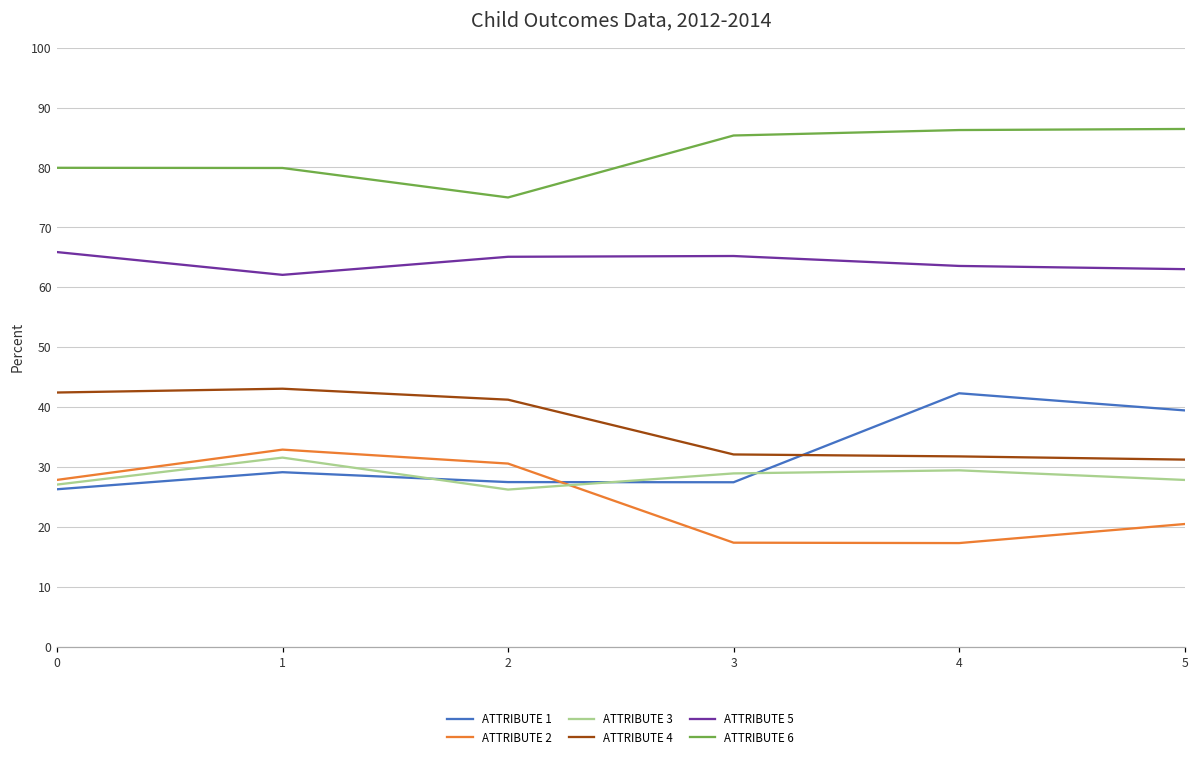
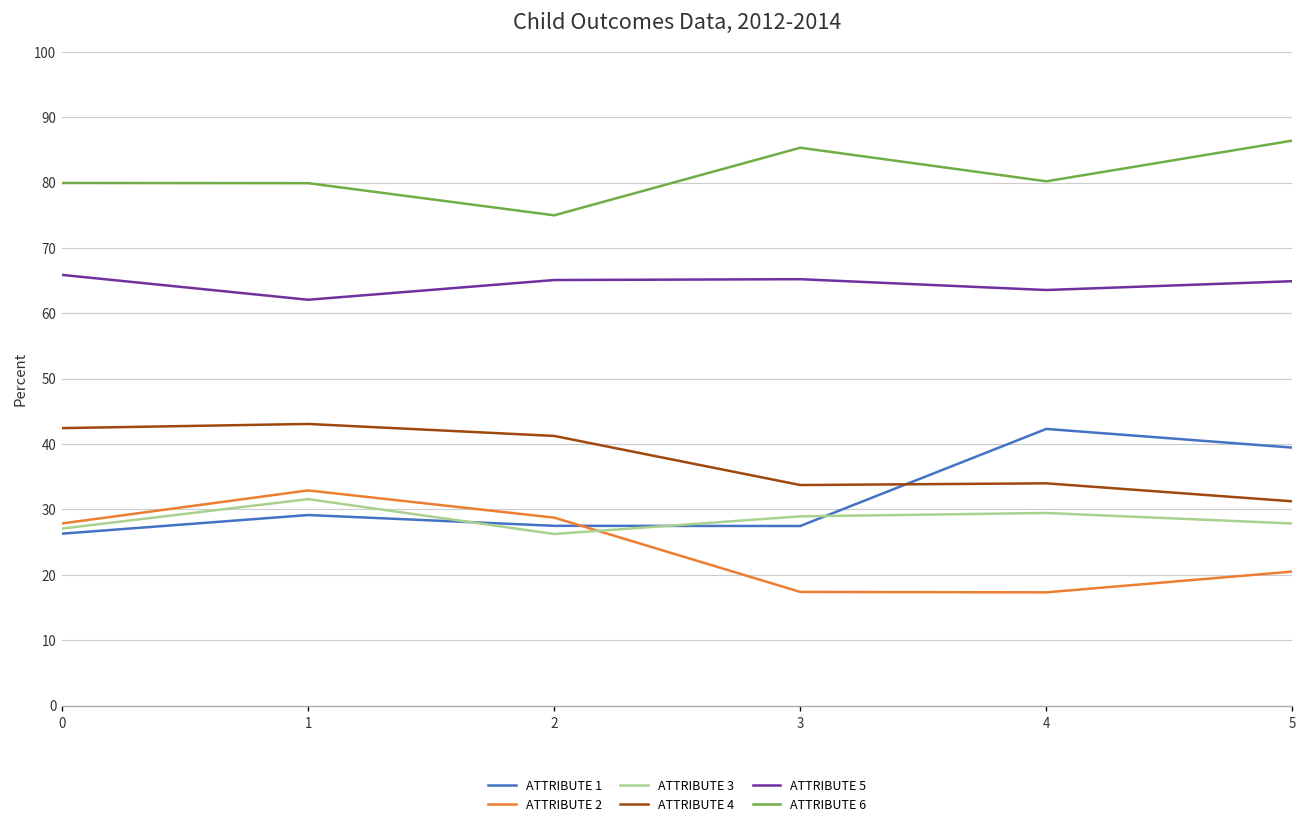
  {
    "ATTRIBUTE 1": {
      "0": 26,
      "1": 29,
      "2": 28,
      "3": 27,
      "4": 42,
      "5": 39
    },
    "ATTRIBUTE 2": {
      "0": 28,
      "1": 33,
-     "2": 31,
+     "2": 29,
      "3": 17,
      "4": 17,
      "5": 21
    },
    "ATTRIBUTE 3": {
      "0": 27,
      "1": 32,
      "2": 26,
      "3": 29,
      "4": 29,
      "5": 28
    },
    "ATTRIBUTE 4": {
      "0": 42,
      "1": 43,
      "2": 41,
-     "3": 32,
-     "4": 32,
+     "3": 34,
+     "4": 34,
      "5": 31
    },
    "ATTRIBUTE 5": {
      "0": 66,
      "1": 62,
      "2": 65,
      "3": 65,
      "4": 64,
-     "5": 63
+     "5": 65
    },
    "ATTRIBUTE 6": {
      "0": 80,
      "1": 80,
      "2": 75,
      "3": 85,
-     "4": 86,
+     "4": 80,
      "5": 86
    }
  }
